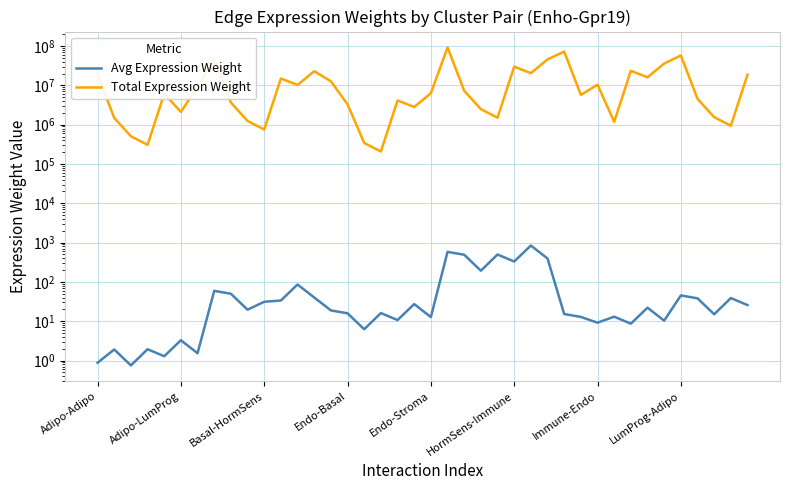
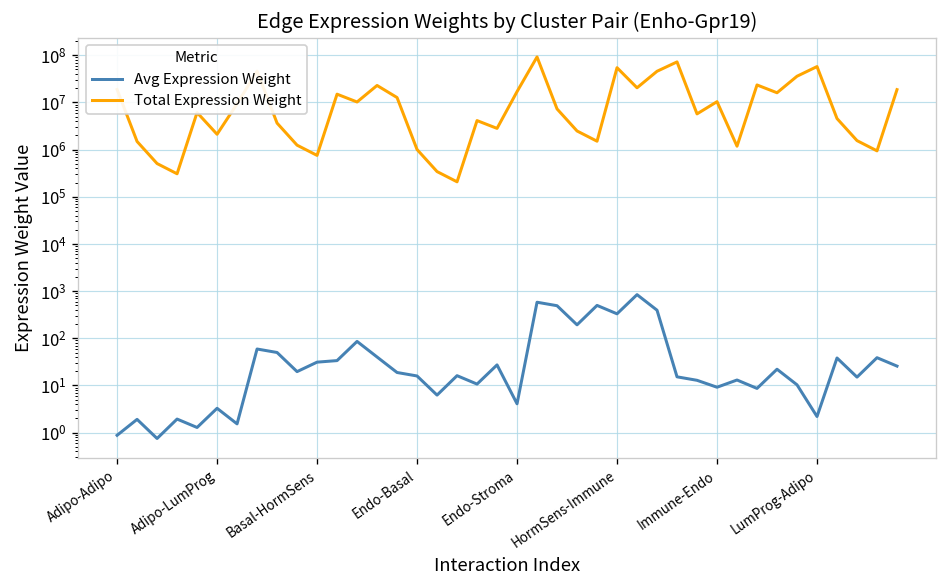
  {
    "Avg Expression Weight": {
      "Adipo-Adipo": 1,
      "Adipo-LumProg": 3,
      "Basal-HormSens": 30,
      "Endo-Basal": 16,
-     "Endo-Stroma": 13,
+     "Endo-Stroma": 4,
      "HormSens-Immune": 300,
      "Immune-Endo": 9,
-     "LumProg-Adipo": 50
+     "LumProg-Adipo": 2
    },
    "Total Expression Weight": {
      "Adipo-LumProg": 2000000,
      "Basal-HormSens": 800000,
-     "Endo-Basal": 3000000,
-     "Endo-Stroma": 6000000,
-     "HormSens-Immune": 30000000,
+     "Endo-Basal": 1000000,
+     "Endo-Stroma": 17000000,
+     "HormSens-Immune": 50000000,
      "Immune-Endo": 10000000,
      "LumProg-Adipo": 60000000
    }
  }
